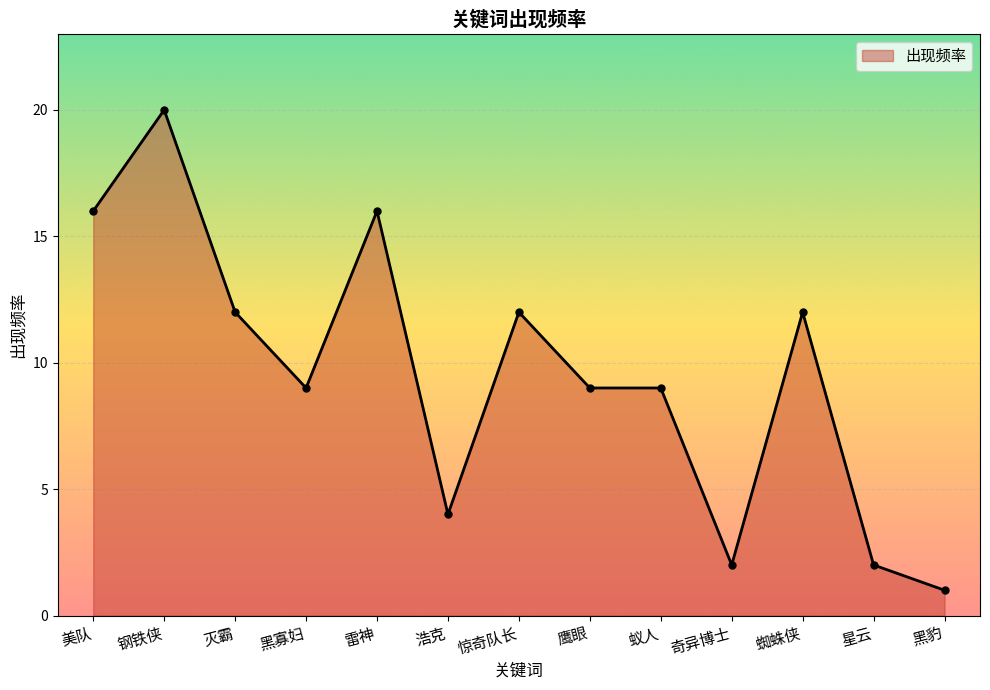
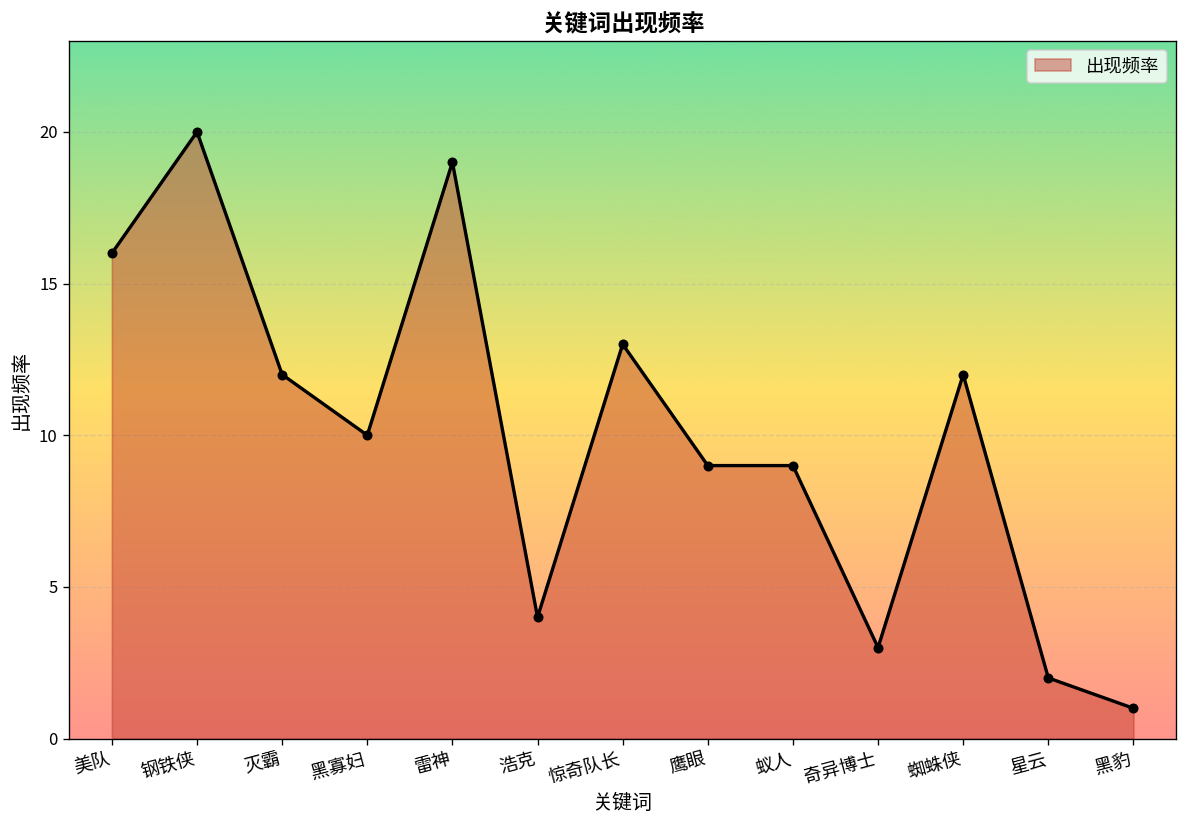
  {
    "美队": 16,
    "钢铁侠": 20,
    "灭霸": 12,
-   "黑寡妇": 9,
-   "雷神": 16,
+   "黑寡妇": 10,
+   "雷神": 19,
    "浩克": 4,
-   "惊奇队长": 12,
+   "惊奇队长": 13,
    "鹰眼": 9,
    "蚁人": 9,
-   "奇异博士": 2,
+   "奇异博士": 3,
    "蜘蛛侠": 12,
    "星云": 2,
    "黑豹": 1
  }
